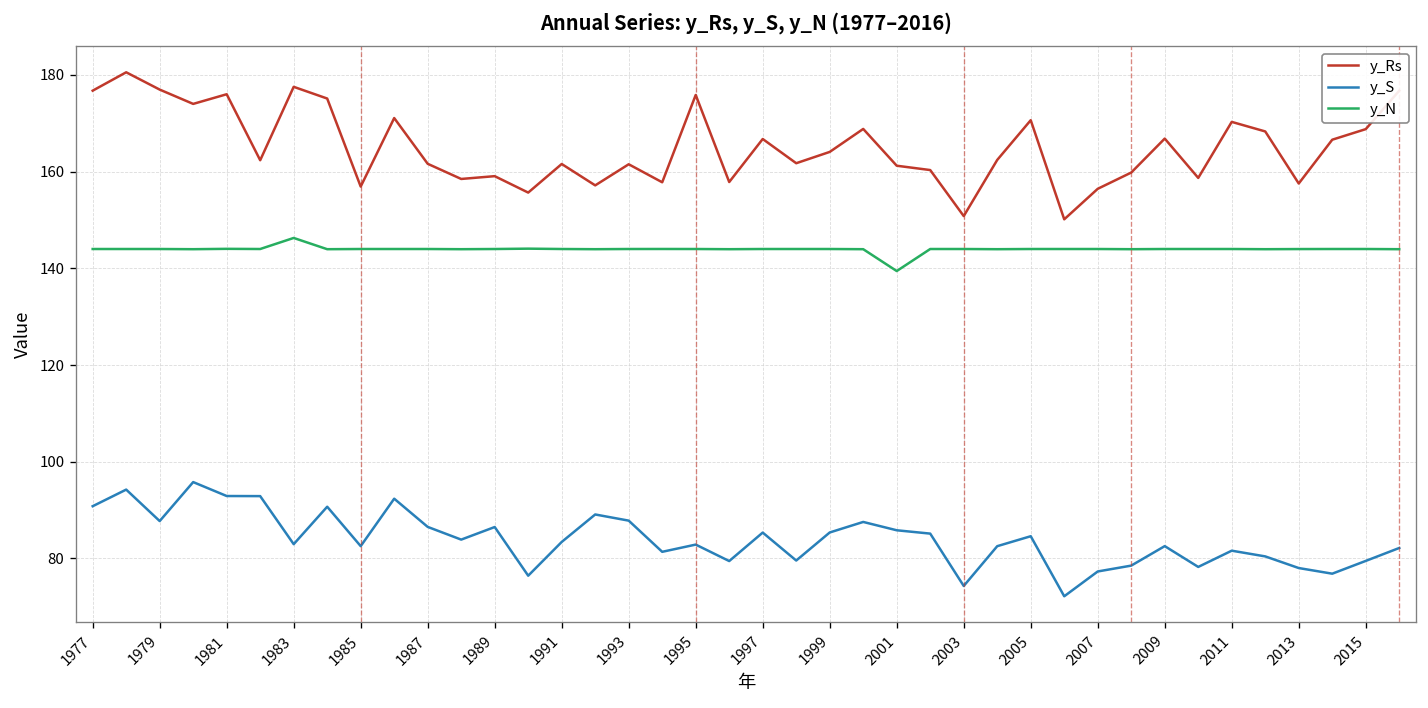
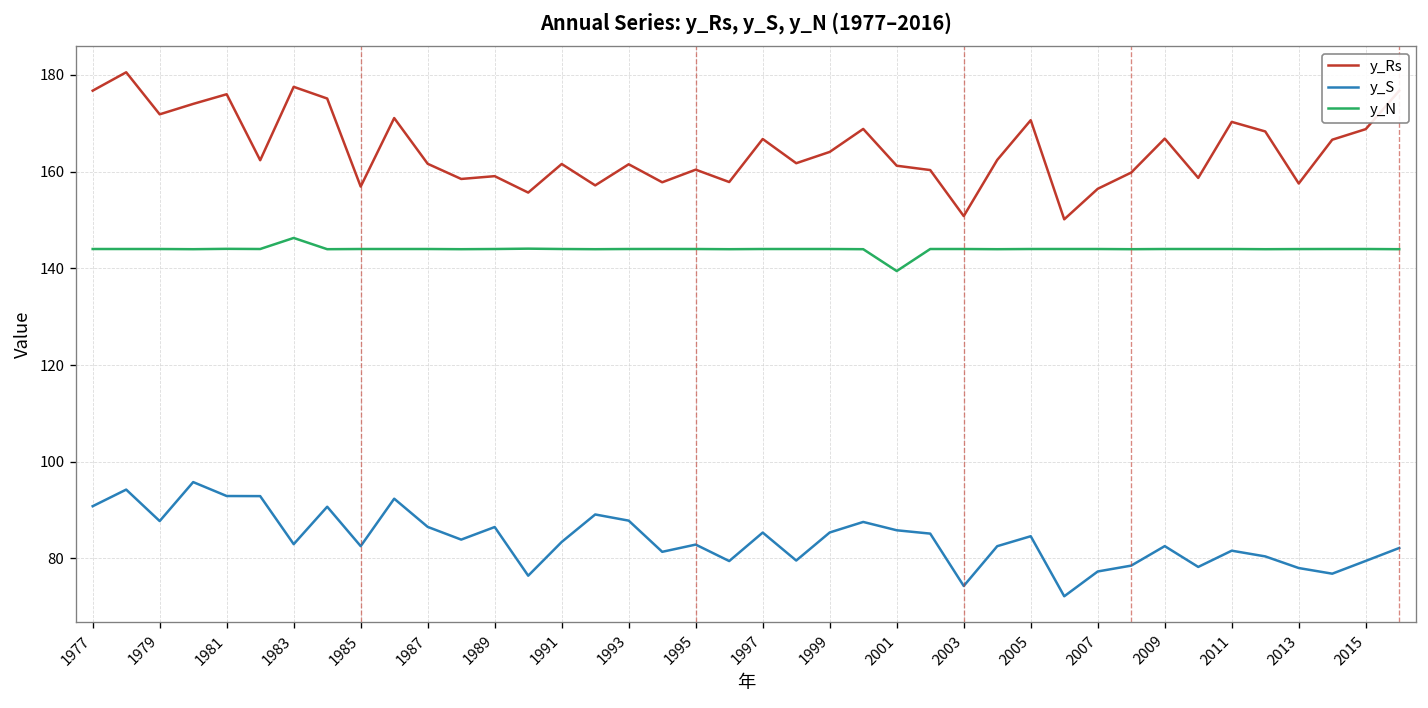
  {
    "y_Rs": {
      "1977": 177,
-     "1979": 177,
+     "1979": 172,
      "1981": 176,
      "1983": 178,
      "1985": 157,
      "1987": 162,
      "1989": 159,
      "1991": 162,
      "1993": 162,
-     "1995": 176,
+     "1995": 160,
      "1997": 167,
      "1999": 164,
      "2001": 161,
      "2003": 151,
      "2005": 171,
      "2007": 156,
      "2009": 167,
      "2011": 170,
      "2013": 158,
      "2015": 169
    },
    "y_S": {
      "1977": 91,
      "1979": 88,
      "1981": 93,
      "1983": 83,
      "1985": 83,
      "1987": 87,
      "1989": 86,
      "1991": 83,
      "1993": 88,
      "1995": 83,
      "1997": 85,
      "1999": 85,
      "2001": 86,
      "2003": 74,
      "2005": 85,
      "2007": 77,
      "2009": 83,
      "2011": 82,
      "2013": 78,
      "2015": 79
    },
    "y_N": {
      "1977": 144,
      "1979": 144,
      "1981": 144,
      "1983": 146,
      "1985": 144,
      "1987": 144,
      "1989": 144,
      "1991": 144,
      "1993": 144,
      "1995": 144,
      "1997": 144,
      "1999": 144,
      "2001": 139,
      "2003": 144,
      "2005": 144,
      "2007": 144,
      "2009": 144,
      "2011": 144,
      "2013": 144,
      "2015": 144
    }
  }
